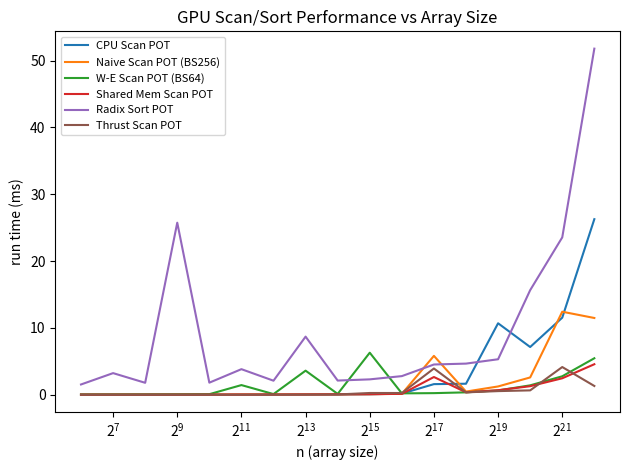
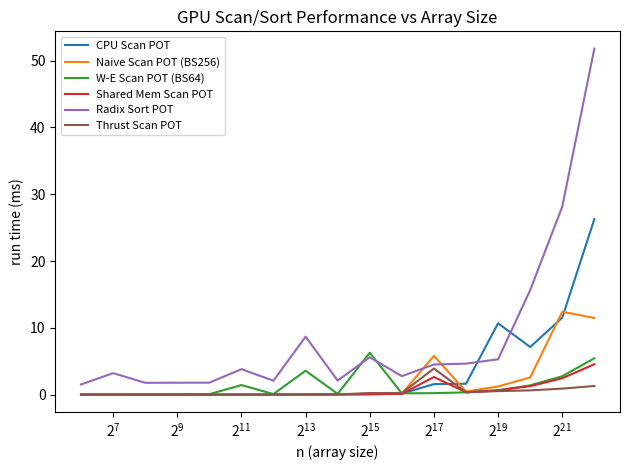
  {
    "CPU Scan POT": {
      "2^17": 2,
      "2^19": 11,
      "2^21": 12
    },
    "Naive Scan POT (BS256)": {
      "2^17": 6,
      "2^19": 1,
      "2^21": 12
    },
    "W-E Scan POT (BS64)": {
      "2^11": 1,
      "2^13": 4,
      "2^15": 6,
      "2^17": 0
    },
    "Shared Mem Scan POT": {
      "2^17": 3
    },
    "Radix Sort POT": {
      "2^7": 3,
-     "2^9": 26,
+     "2^9": 2,
      "2^11": 4,
      "2^13": 9,
-     "2^15": 2,
+     "2^15": 6,
      "2^17": 5,
      "2^19": 5,
-     "2^21": 24
+     "2^21": 28
    },
    "Thrust Scan POT": {
      "2^17": 4,
-     "2^21": 4
+     "2^21": 1
    }
  }
